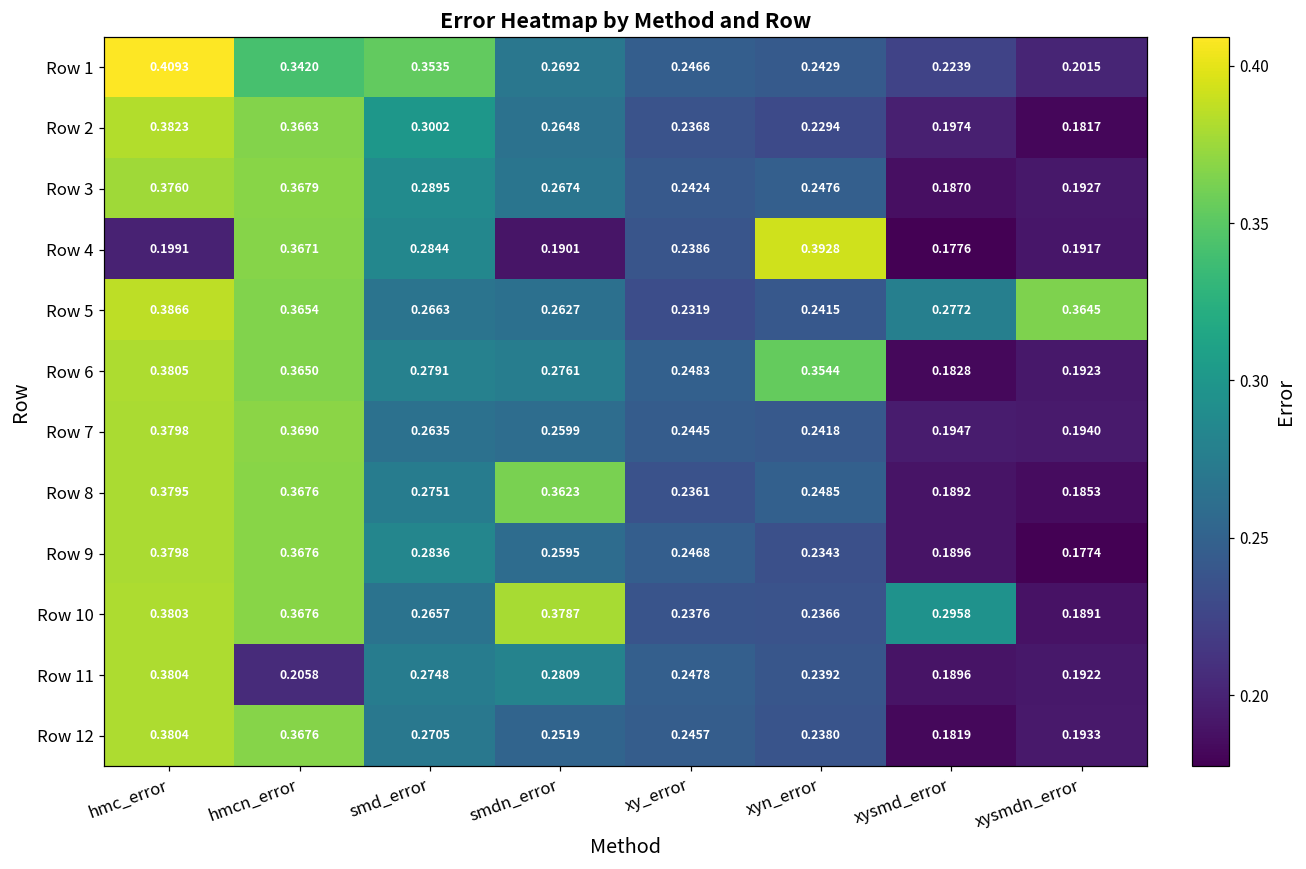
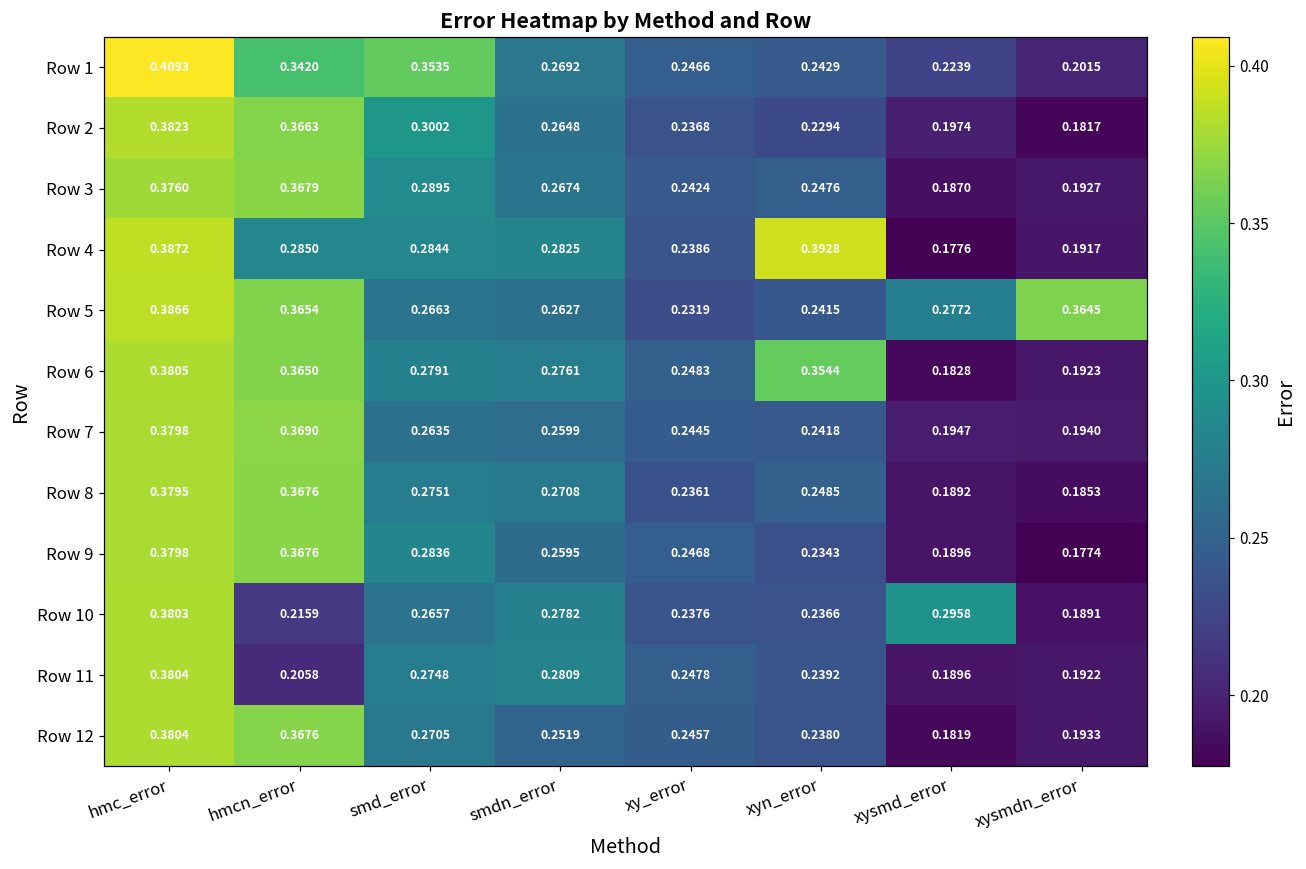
  {
    "Row 1": {
      "hmc_error": 0.4093,
      "hmcn_error": 0.3420,
      "smd_error": 0.3535,
      "smdn_error": 0.2692,
      "xy_error": 0.2466,
      "xyn_error": 0.2429,
      "xysmd_error": 0.2239,
      "xysmdn_error": 0.2015
    },
    "Row 2": {
      "hmc_error": 0.3823,
      "hmcn_error": 0.3663,
      "smd_error": 0.3002,
      "smdn_error": 0.2648,
      "xy_error": 0.2368,
      "xyn_error": 0.2294,
      "xysmd_error": 0.1974,
      "xysmdn_error": 0.1817
    },
    "Row 3": {
      "hmc_error": 0.3760,
      "hmcn_error": 0.3679,
      "smd_error": 0.2895,
      "smdn_error": 0.2674,
      "xy_error": 0.2424,
      "xyn_error": 0.2476,
      "xysmd_error": 0.1870,
      "xysmdn_error": 0.1927
    },
    "Row 4": {
-     "hmc_error": 0.1991,
-     "hmcn_error": 0.3671,
+     "hmc_error": 0.3872,
+     "hmcn_error": 0.2850,
      "smd_error": 0.2844,
-     "smdn_error": 0.1901,
+     "smdn_error": 0.2825,
      "xy_error": 0.2386,
      "xyn_error": 0.3928,
      "xysmd_error": 0.1776,
      "xysmdn_error": 0.1917
    },
    "Row 5": {
      "hmc_error": 0.3866,
      "hmcn_error": 0.3654,
      "smd_error": 0.2663,
      "smdn_error": 0.2627,
      "xy_error": 0.2319,
      "xyn_error": 0.2415,
      "xysmd_error": 0.2772,
      "xysmdn_error": 0.3645
    },
    "Row 6": {
      "hmc_error": 0.3805,
      "hmcn_error": 0.3650,
      "smd_error": 0.2791,
      "smdn_error": 0.2761,
      "xy_error": 0.2483,
      "xyn_error": 0.3544,
      "xysmd_error": 0.1828,
      "xysmdn_error": 0.1923
    },
    "Row 7": {
      "hmc_error": 0.3798,
      "hmcn_error": 0.3690,
      "smd_error": 0.2635,
      "smdn_error": 0.2599,
      "xy_error": 0.2445,
      "xyn_error": 0.2418,
      "xysmd_error": 0.1947,
      "xysmdn_error": 0.1940
    },
    "Row 8": {
      "hmc_error": 0.3795,
      "hmcn_error": 0.3676,
      "smd_error": 0.2751,
-     "smdn_error": 0.3623,
+     "smdn_error": 0.2708,
      "xy_error": 0.2361,
      "xyn_error": 0.2485,
      "xysmd_error": 0.1892,
      "xysmdn_error": 0.1853
    },
    "Row 9": {
      "hmc_error": 0.3798,
      "hmcn_error": 0.3676,
      "smd_error": 0.2836,
      "smdn_error": 0.2595,
      "xy_error": 0.2468,
      "xyn_error": 0.2343,
      "xysmd_error": 0.1896,
      "xysmdn_error": 0.1774
    },
    "Row 10": {
      "hmc_error": 0.3803,
-     "hmcn_error": 0.3676,
+     "hmcn_error": 0.2159,
      "smd_error": 0.2657,
-     "smdn_error": 0.3787,
+     "smdn_error": 0.2782,
      "xy_error": 0.2376,
      "xyn_error": 0.2366,
      "xysmd_error": 0.2958,
      "xysmdn_error": 0.1891
    },
    "Row 11": {
      "hmc_error": 0.3804,
      "hmcn_error": 0.2058,
      "smd_error": 0.2748,
      "smdn_error": 0.2809,
      "xy_error": 0.2478,
      "xyn_error": 0.2392,
      "xysmd_error": 0.1896,
      "xysmdn_error": 0.1922
    },
    "Row 12": {
      "hmc_error": 0.3804,
      "hmcn_error": 0.3676,
      "smd_error": 0.2705,
      "smdn_error": 0.2519,
      "xy_error": 0.2457,
      "xyn_error": 0.2380,
      "xysmd_error": 0.1819,
      "xysmdn_error": 0.1933
    }
  }
